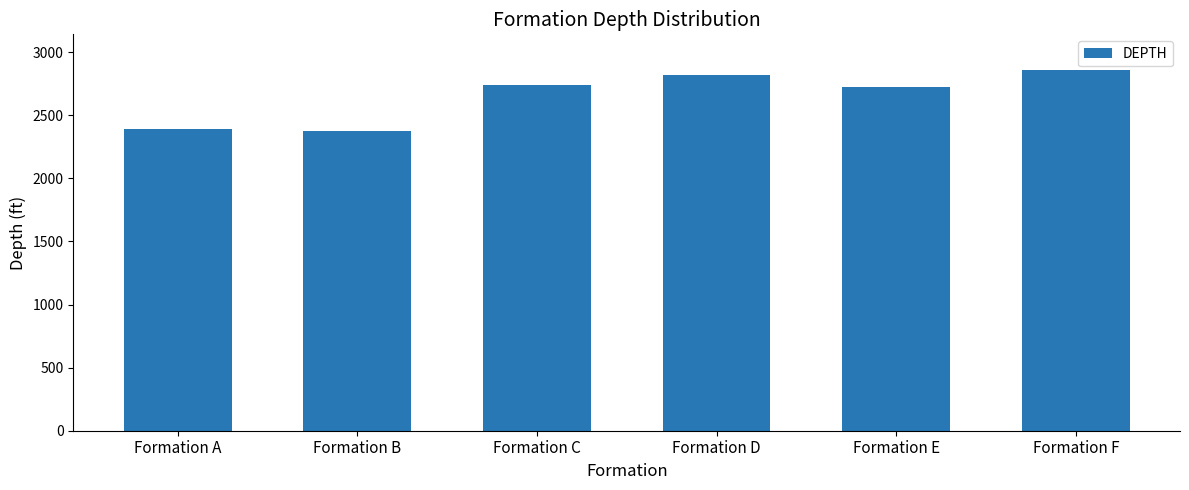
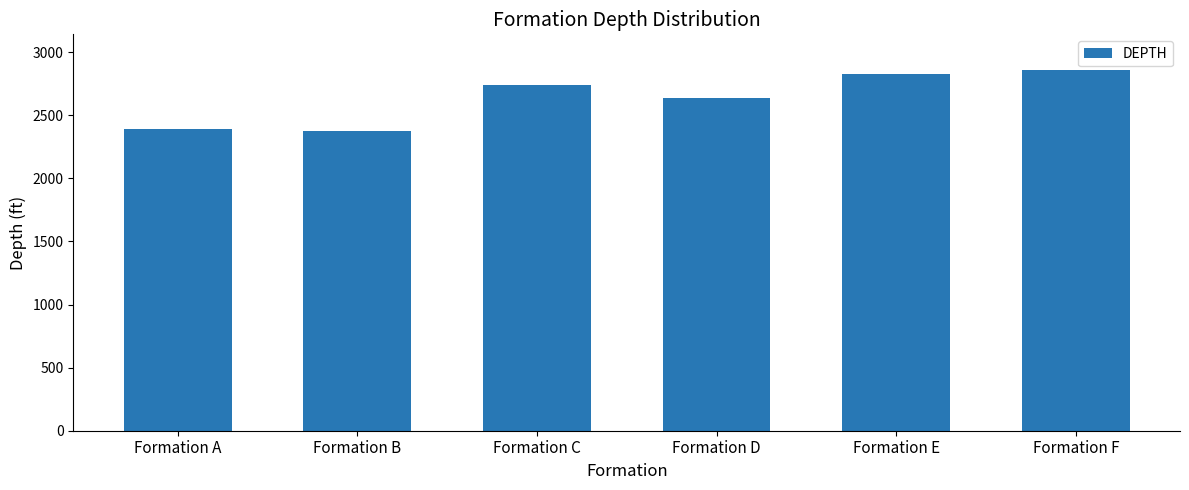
  {
    "Formation A": 2390,
    "Formation B": 2380,
    "Formation C": 2740,
-   "Formation D": 2820,
-   "Formation E": 2720,
+   "Formation D": 2630,
+   "Formation E": 2820,
    "Formation F": 2860
  }
